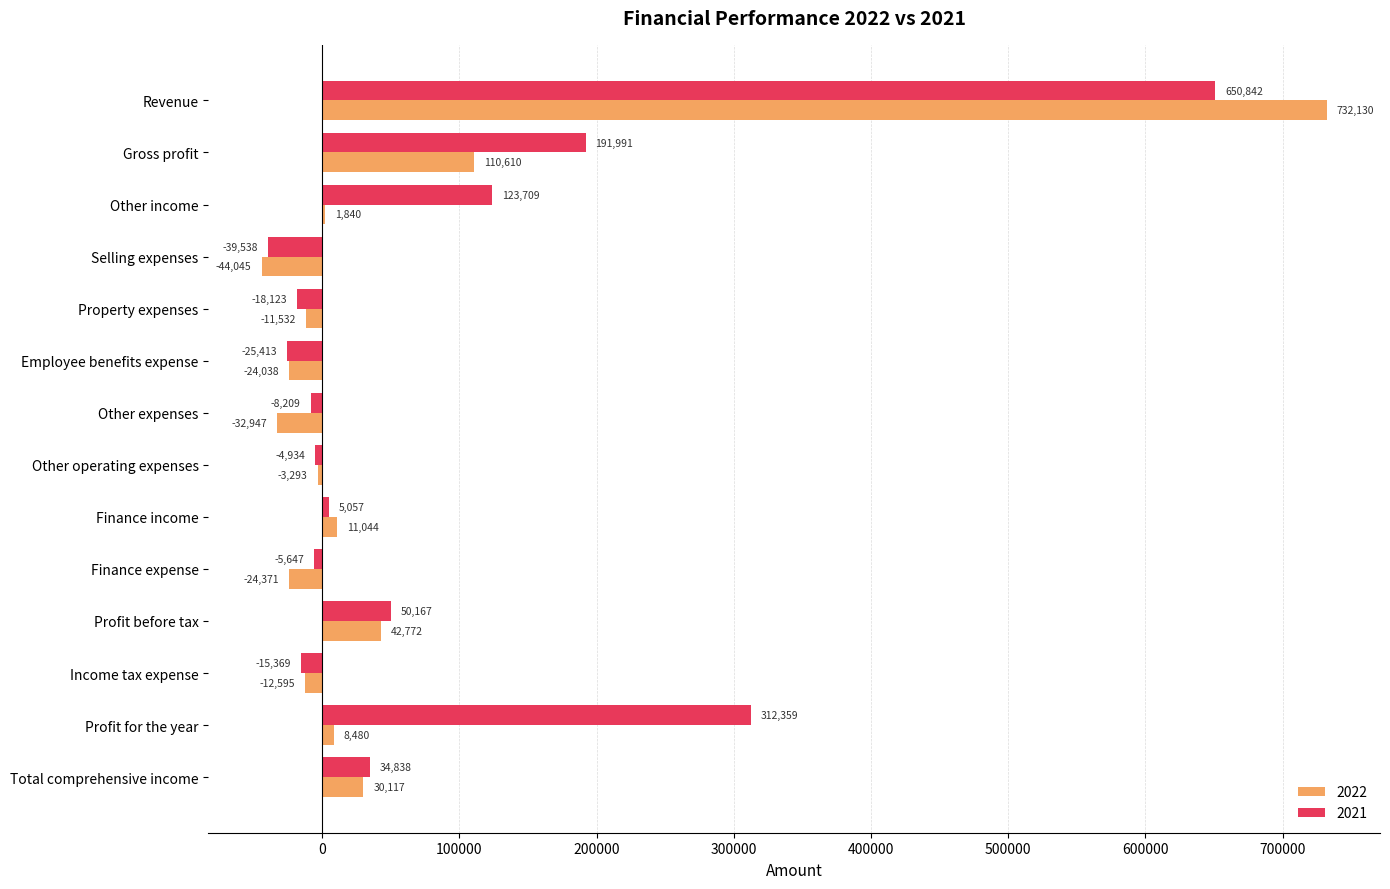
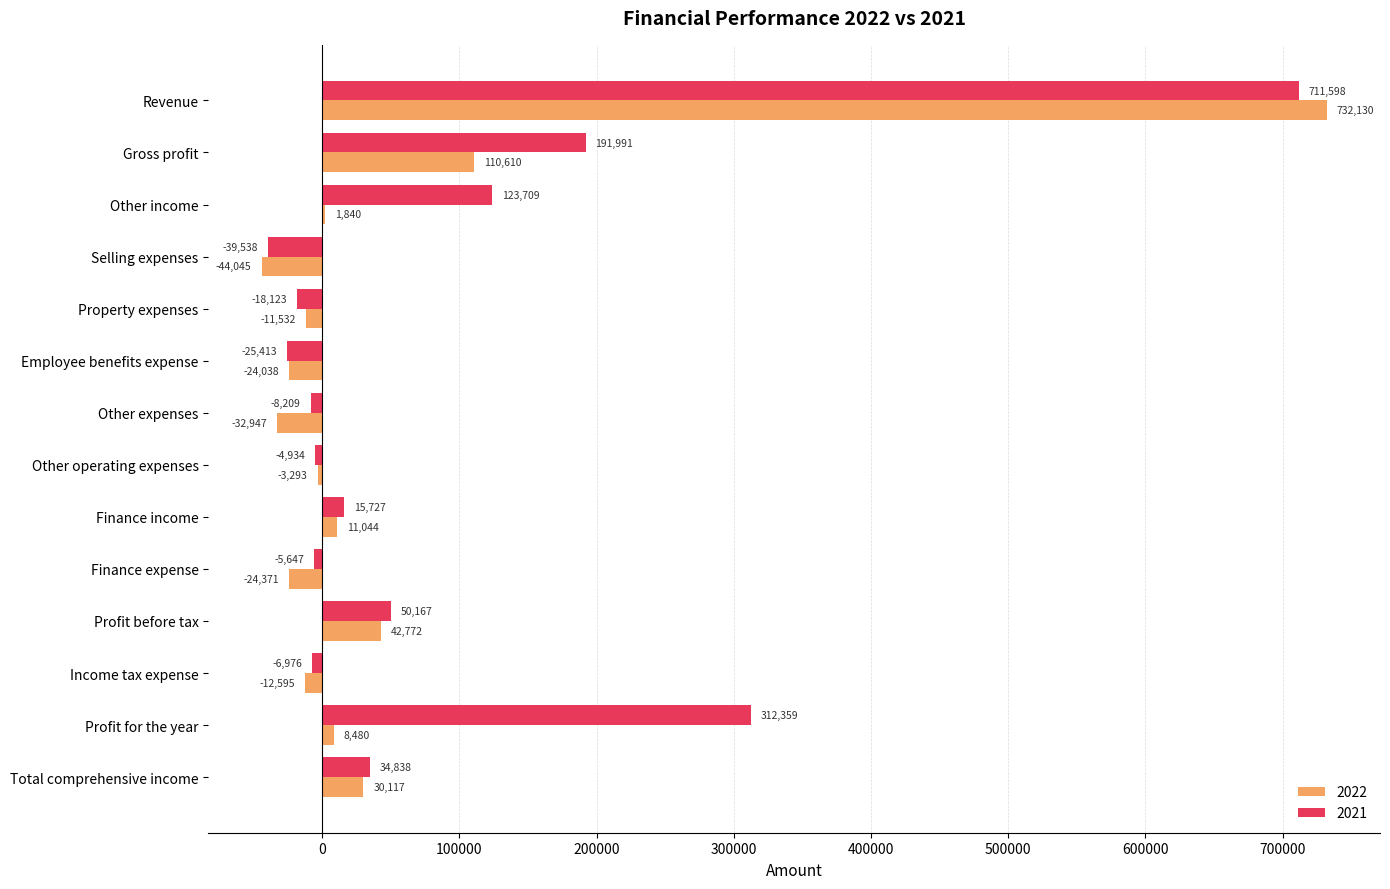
  {
    "2022": {
      "Revenue": "732,130",
      "Gross profit": "110,610",
      "Other income": "1,840",
      "Selling expenses": "-44,045",
      "Property expenses": "-11,532",
      "Employee benefits expense": "-24,038",
      "Other expenses": "-32,947",
      "Other operating expenses": "-3,293",
      "Finance income": "11,044",
      "Finance expense": "-24,371",
      "Profit before tax": "42,772",
      "Income tax expense": "-12,595",
      "Profit for the year": "8,480",
      "Total comprehensive income": "30,117"
    },
    "2021": {
-     "Revenue": "650,842",
+     "Revenue": "711,598",
      "Gross profit": "191,991",
      "Other income": "123,709",
      "Selling expenses": "-39,538",
      "Property expenses": "-18,123",
      "Employee benefits expense": "-25,413",
      "Other expenses": "-8,209",
      "Other operating expenses": "-4,934",
-     "Finance income": "5,057",
+     "Finance income": "15,727",
      "Finance expense": "-5,647",
      "Profit before tax": "50,167",
-     "Income tax expense": "-15,369",
+     "Income tax expense": "-6,976",
      "Profit for the year": "312,359",
      "Total comprehensive income": "34,838"
    }
  }
